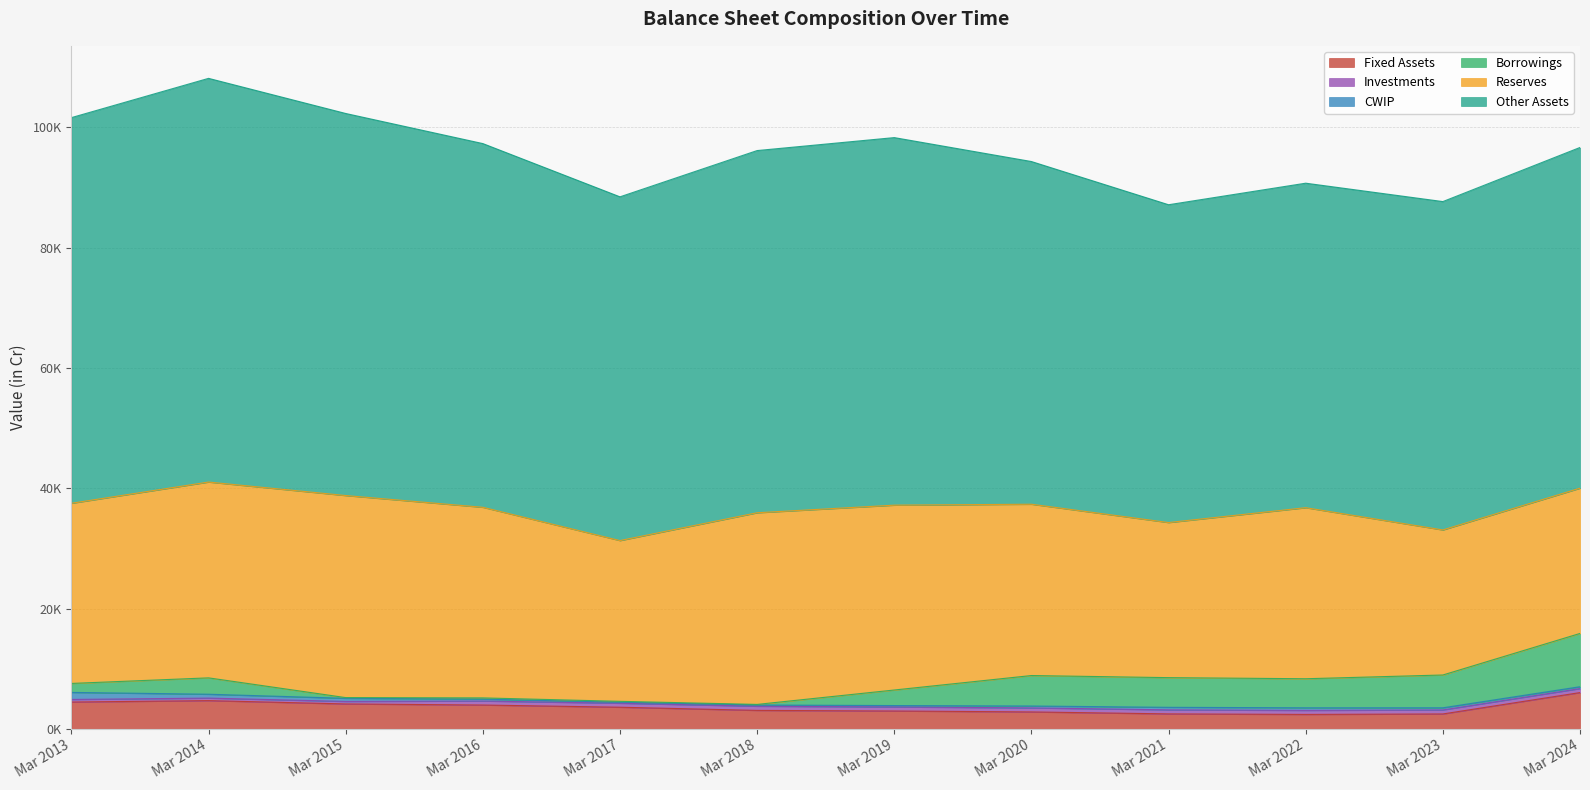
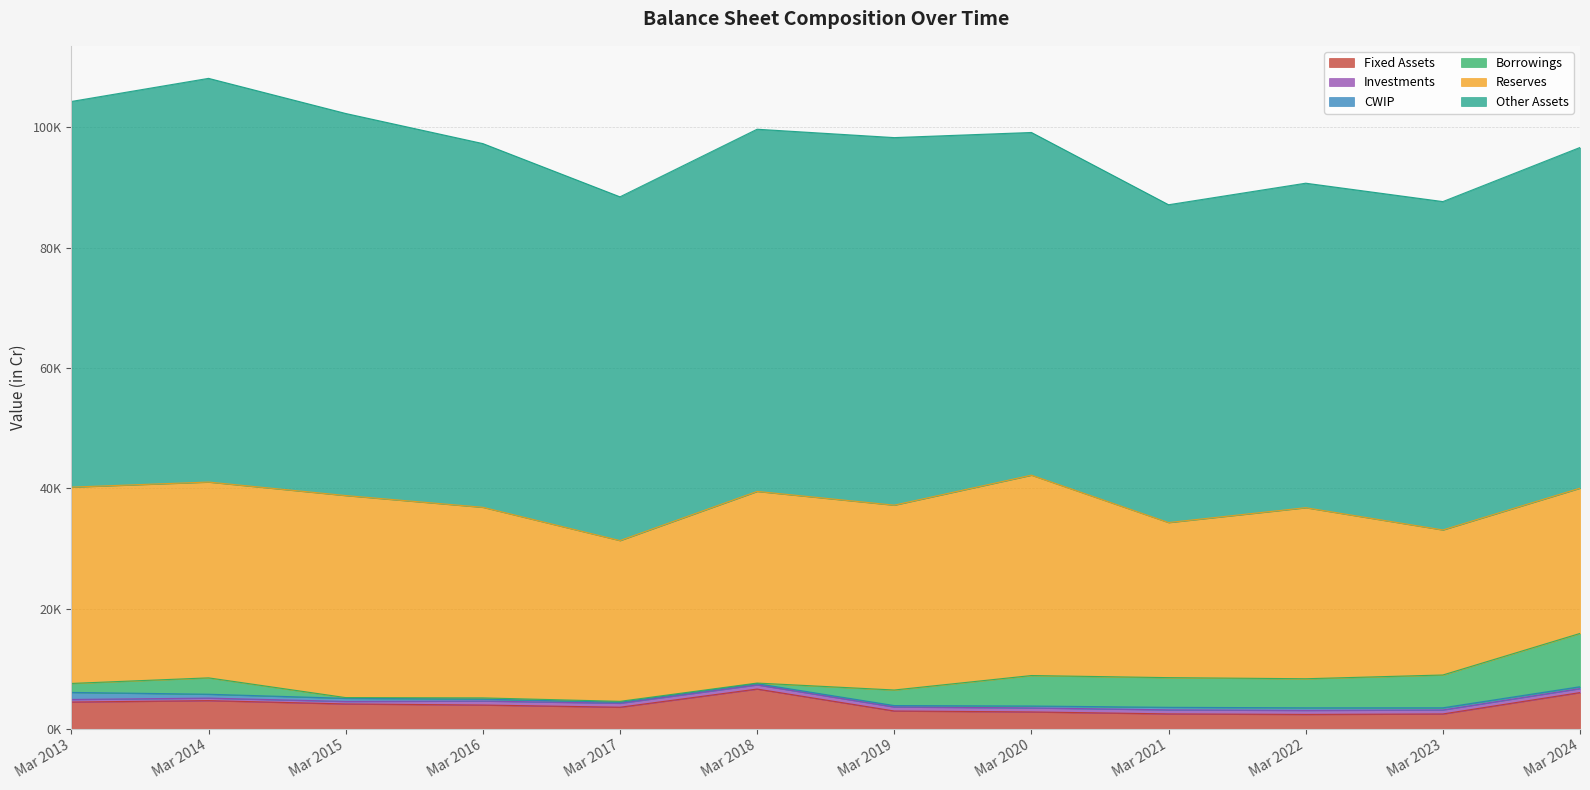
  {
    "Fixed Assets": {
      "Mar 2013": 4000,
      "Mar 2016": 4000,
      "Mar 2017": 4000,
-     "Mar 2018": 3000,
+     "Mar 2018": 7000,
      "Mar 2019": 3000,
      "Mar 2020": 3000,
      "Mar 2021": 2000,
      "Mar 2022": 2000,
      "Mar 2023": 2000,
      "Mar 2024": 6000
    },
    "Investments": {
      "Mar 2013": 0,
      "Mar 2022": 1000
    },
    "CWIP": {
      "Mar 2013": 1000,
      "Mar 2014": 1000,
      "Mar 2022": 0
    },
    "Reserves": {
-     "Mar 2013": 30000,
+     "Mar 2013": 33000,
      "Mar 2014": 33000,
      "Mar 2015": 34000,
      "Mar 2016": 32000,
      "Mar 2017": 27000,
      "Mar 2018": 32000,
      "Mar 2019": 31000,
-     "Mar 2020": 28000,
+     "Mar 2020": 33000,
      "Mar 2021": 26000,
      "Mar 2022": 28000,
      "Mar 2023": 24000,
      "Mar 2024": 24000
    }
  }
